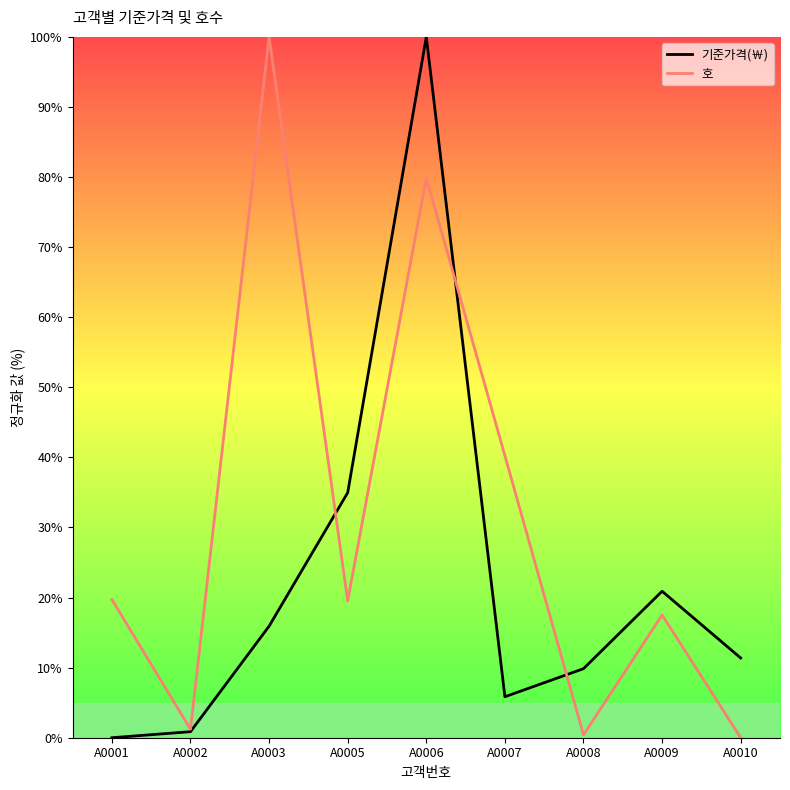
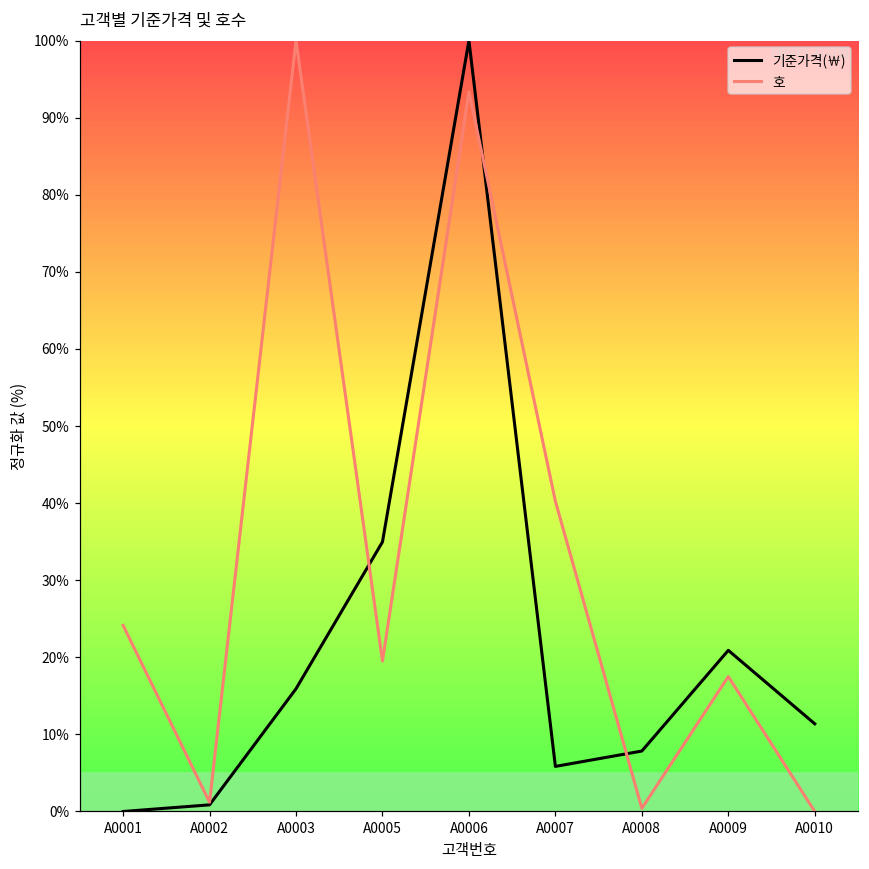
  {
    "기준가격(￦)": {
      "A0003": "16%",
      "A0005": "35%",
      "A0006": "100%",
      "A0007": "6%",
-     "A0008": "10%",
+     "A0008": "8%",
      "A0009": "21%",
      "A0010": "11%"
    },
    "호": {
-     "A0001": "20%",
+     "A0001": "24%",
      "A0003": "100%",
      "A0005": "20%",
-     "A0006": "80%",
+     "A0006": "93%",
      "A0007": "40%",
      "A0009": "18%"
    }
  }
